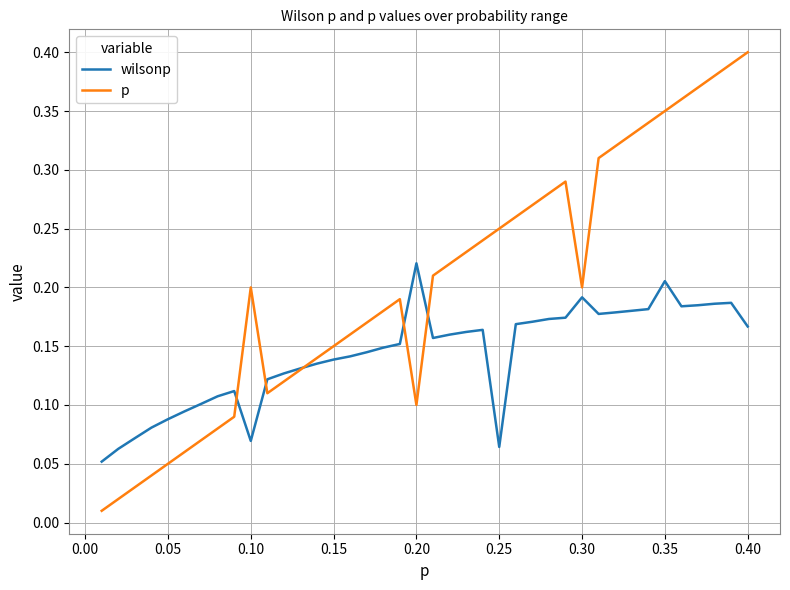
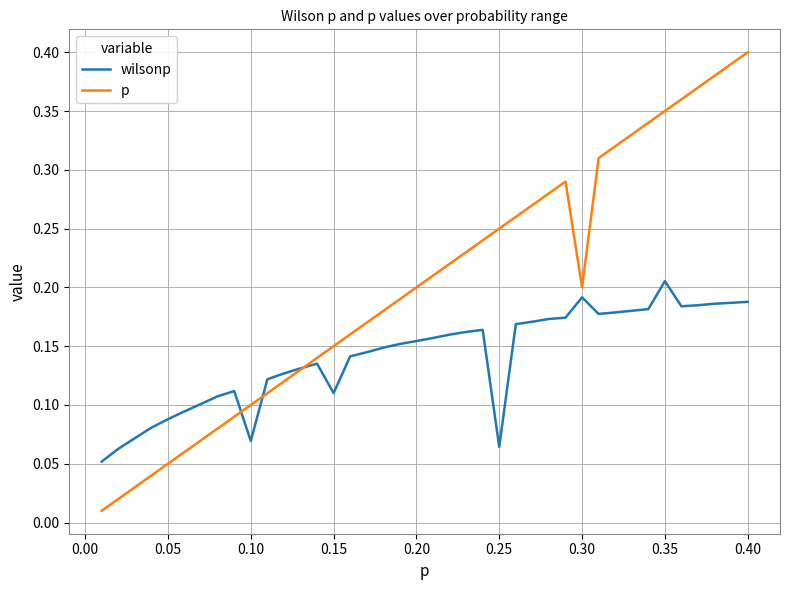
  {
    "wilsonp": {
      "0.05": 0.088,
      "0.10": 0.069,
-     "0.15": 0.139,
-     "0.20": 0.221,
+     "0.15": 0.110,
+     "0.20": 0.154,
      "0.25": 0.064,
      "0.30": 0.192,
      "0.35": 0.205,
-     "0.40": 0.167
+     "0.40": 0.188
    },
    "p": {
      "0.05": 0.050,
-     "0.10": 0.2,
+     "0.10": 0.1,
      "0.15": 0.150,
-     "0.20": 0.1,
+     "0.20": 0.2,
      "0.25": 0.250,
      "0.30": 0.2,
      "0.35": 0.350,
      "0.40": 0.4
    }
  }
